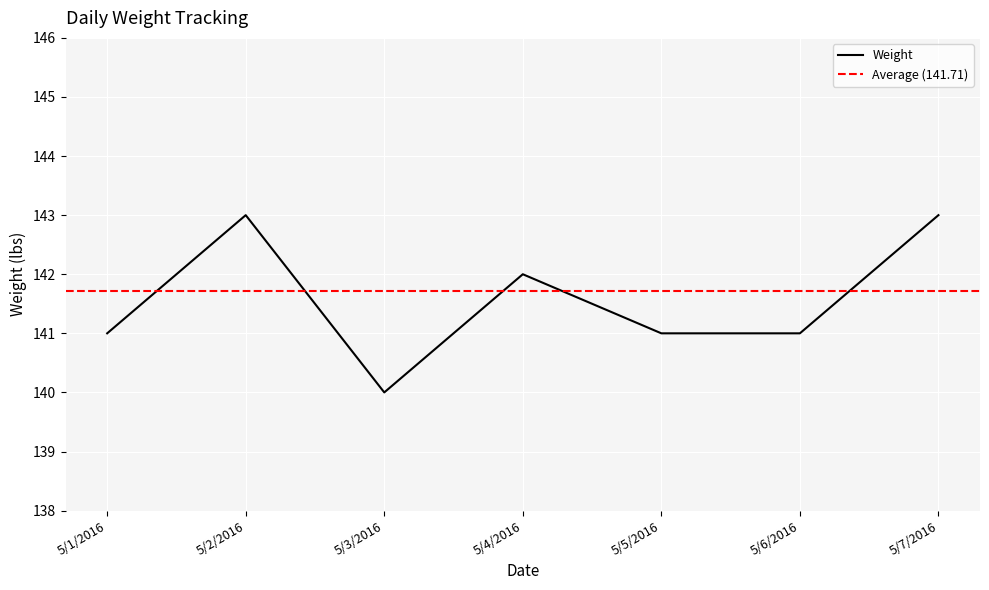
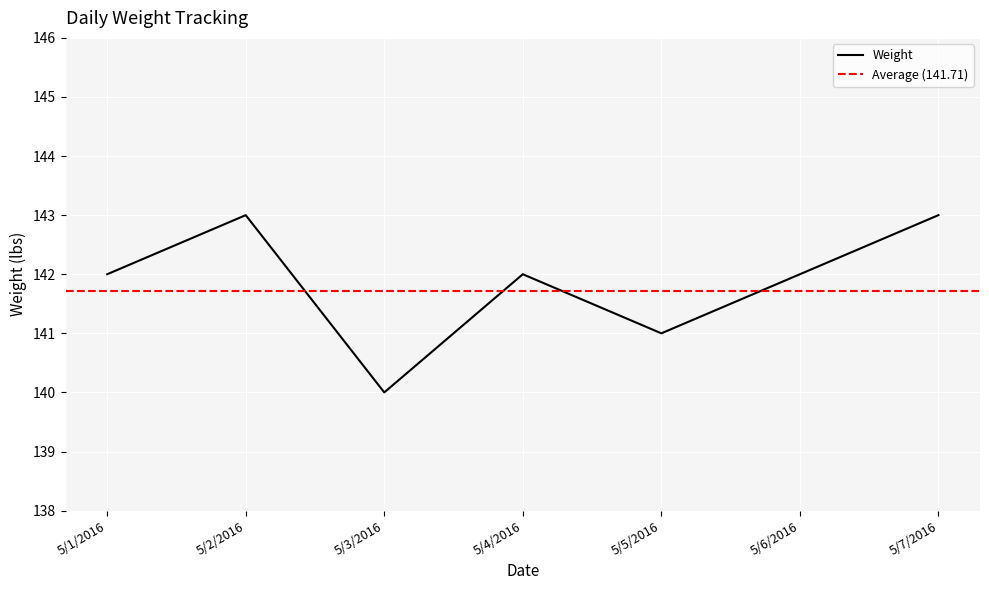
  {
-   "5/1/2016": 141,
+   "5/1/2016": 142,
    "5/2/2016": 143,
    "5/3/2016": 140,
    "5/4/2016": 142,
    "5/5/2016": 141,
-   "5/6/2016": 141,
+   "5/6/2016": 142,
    "5/7/2016": 143
  }
